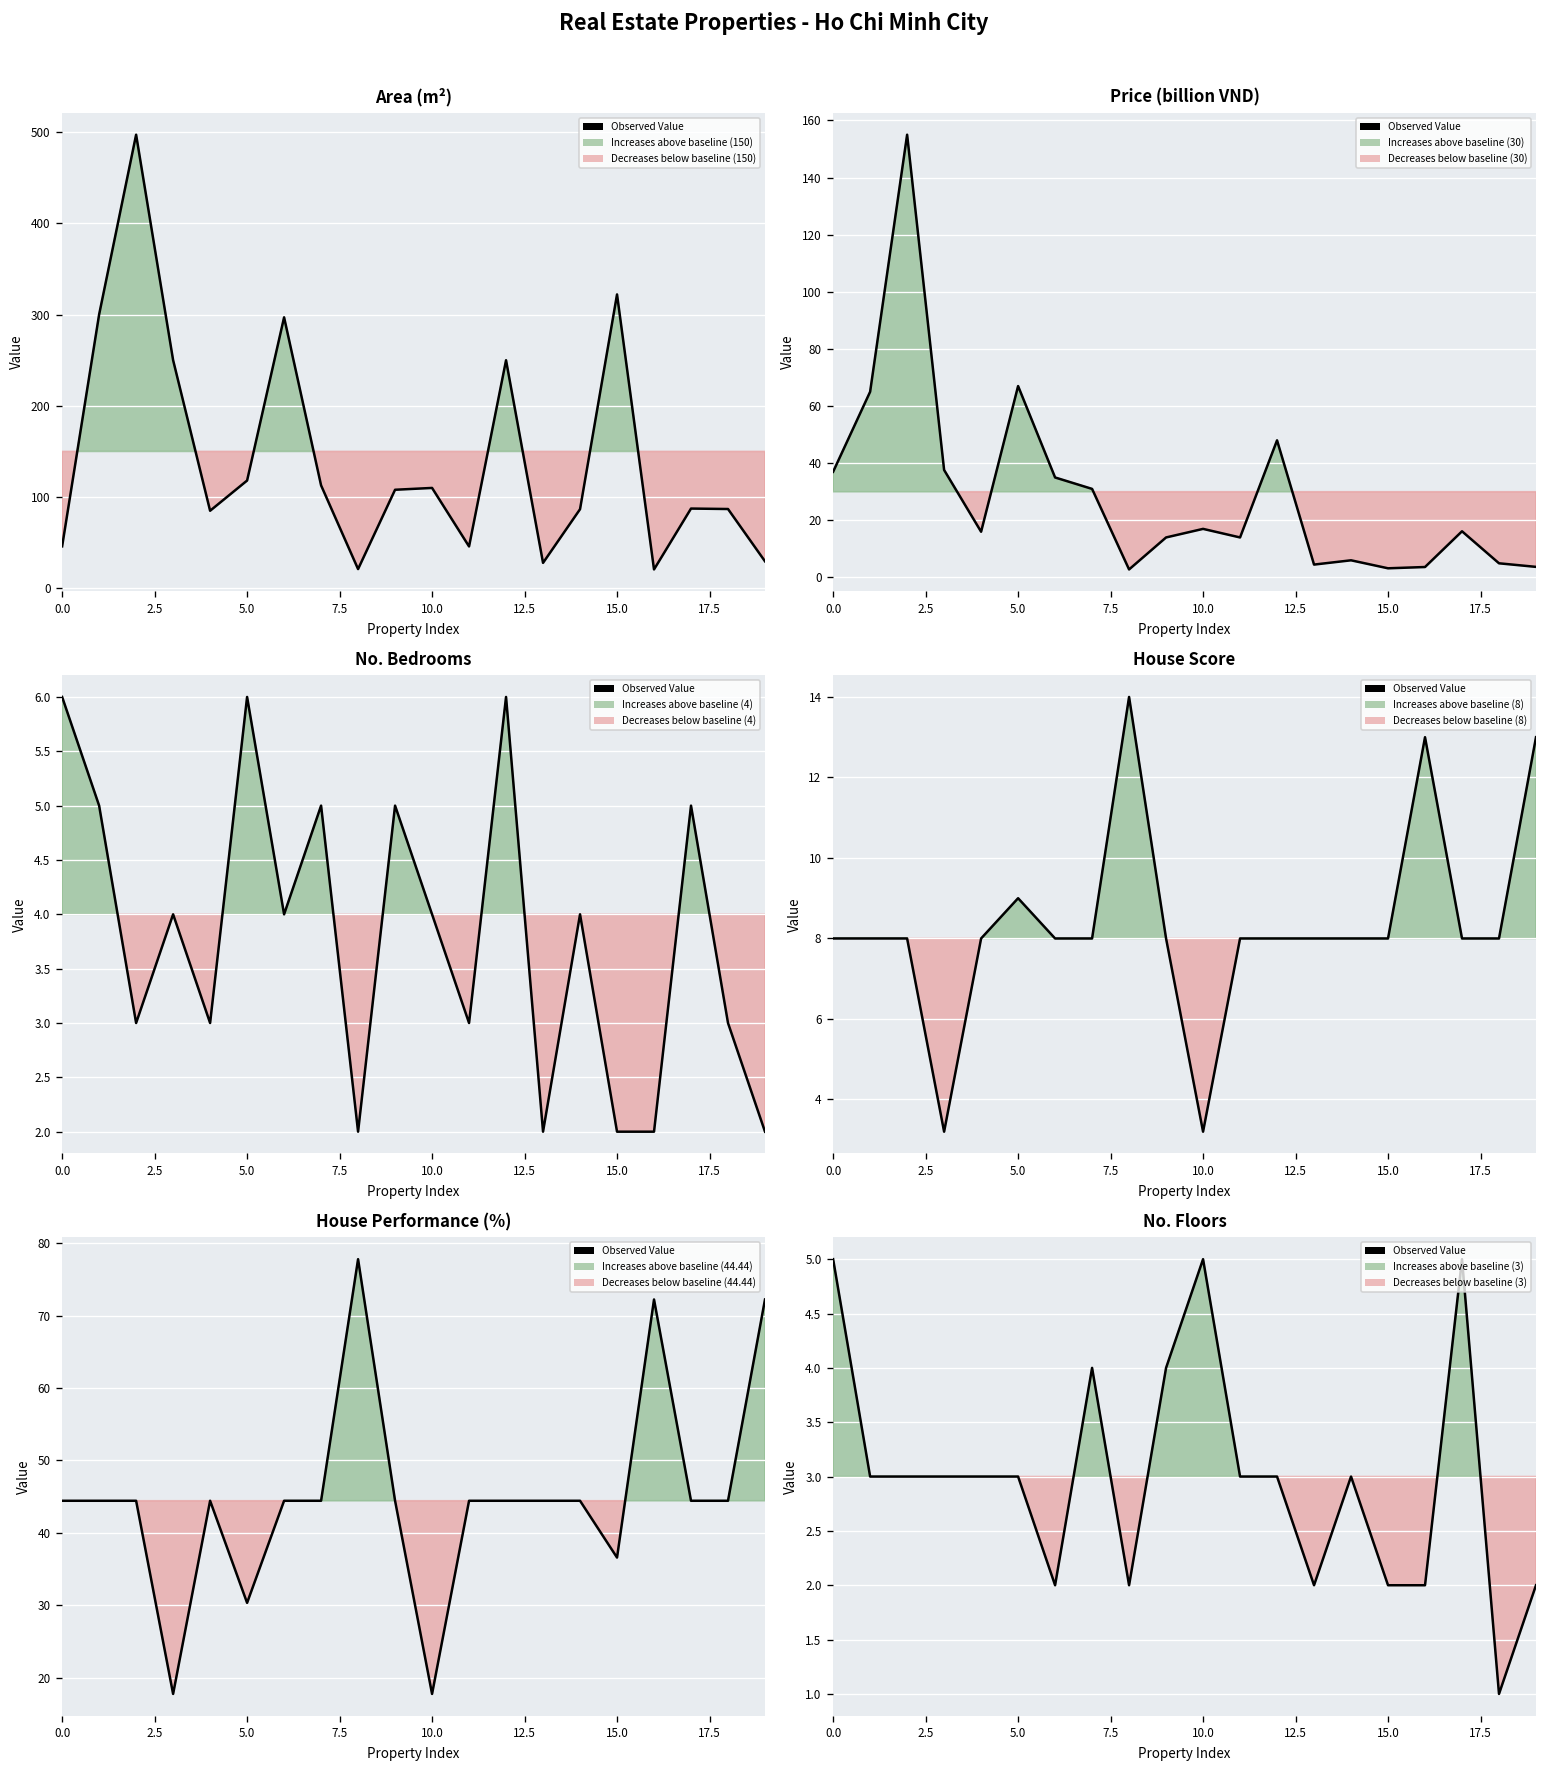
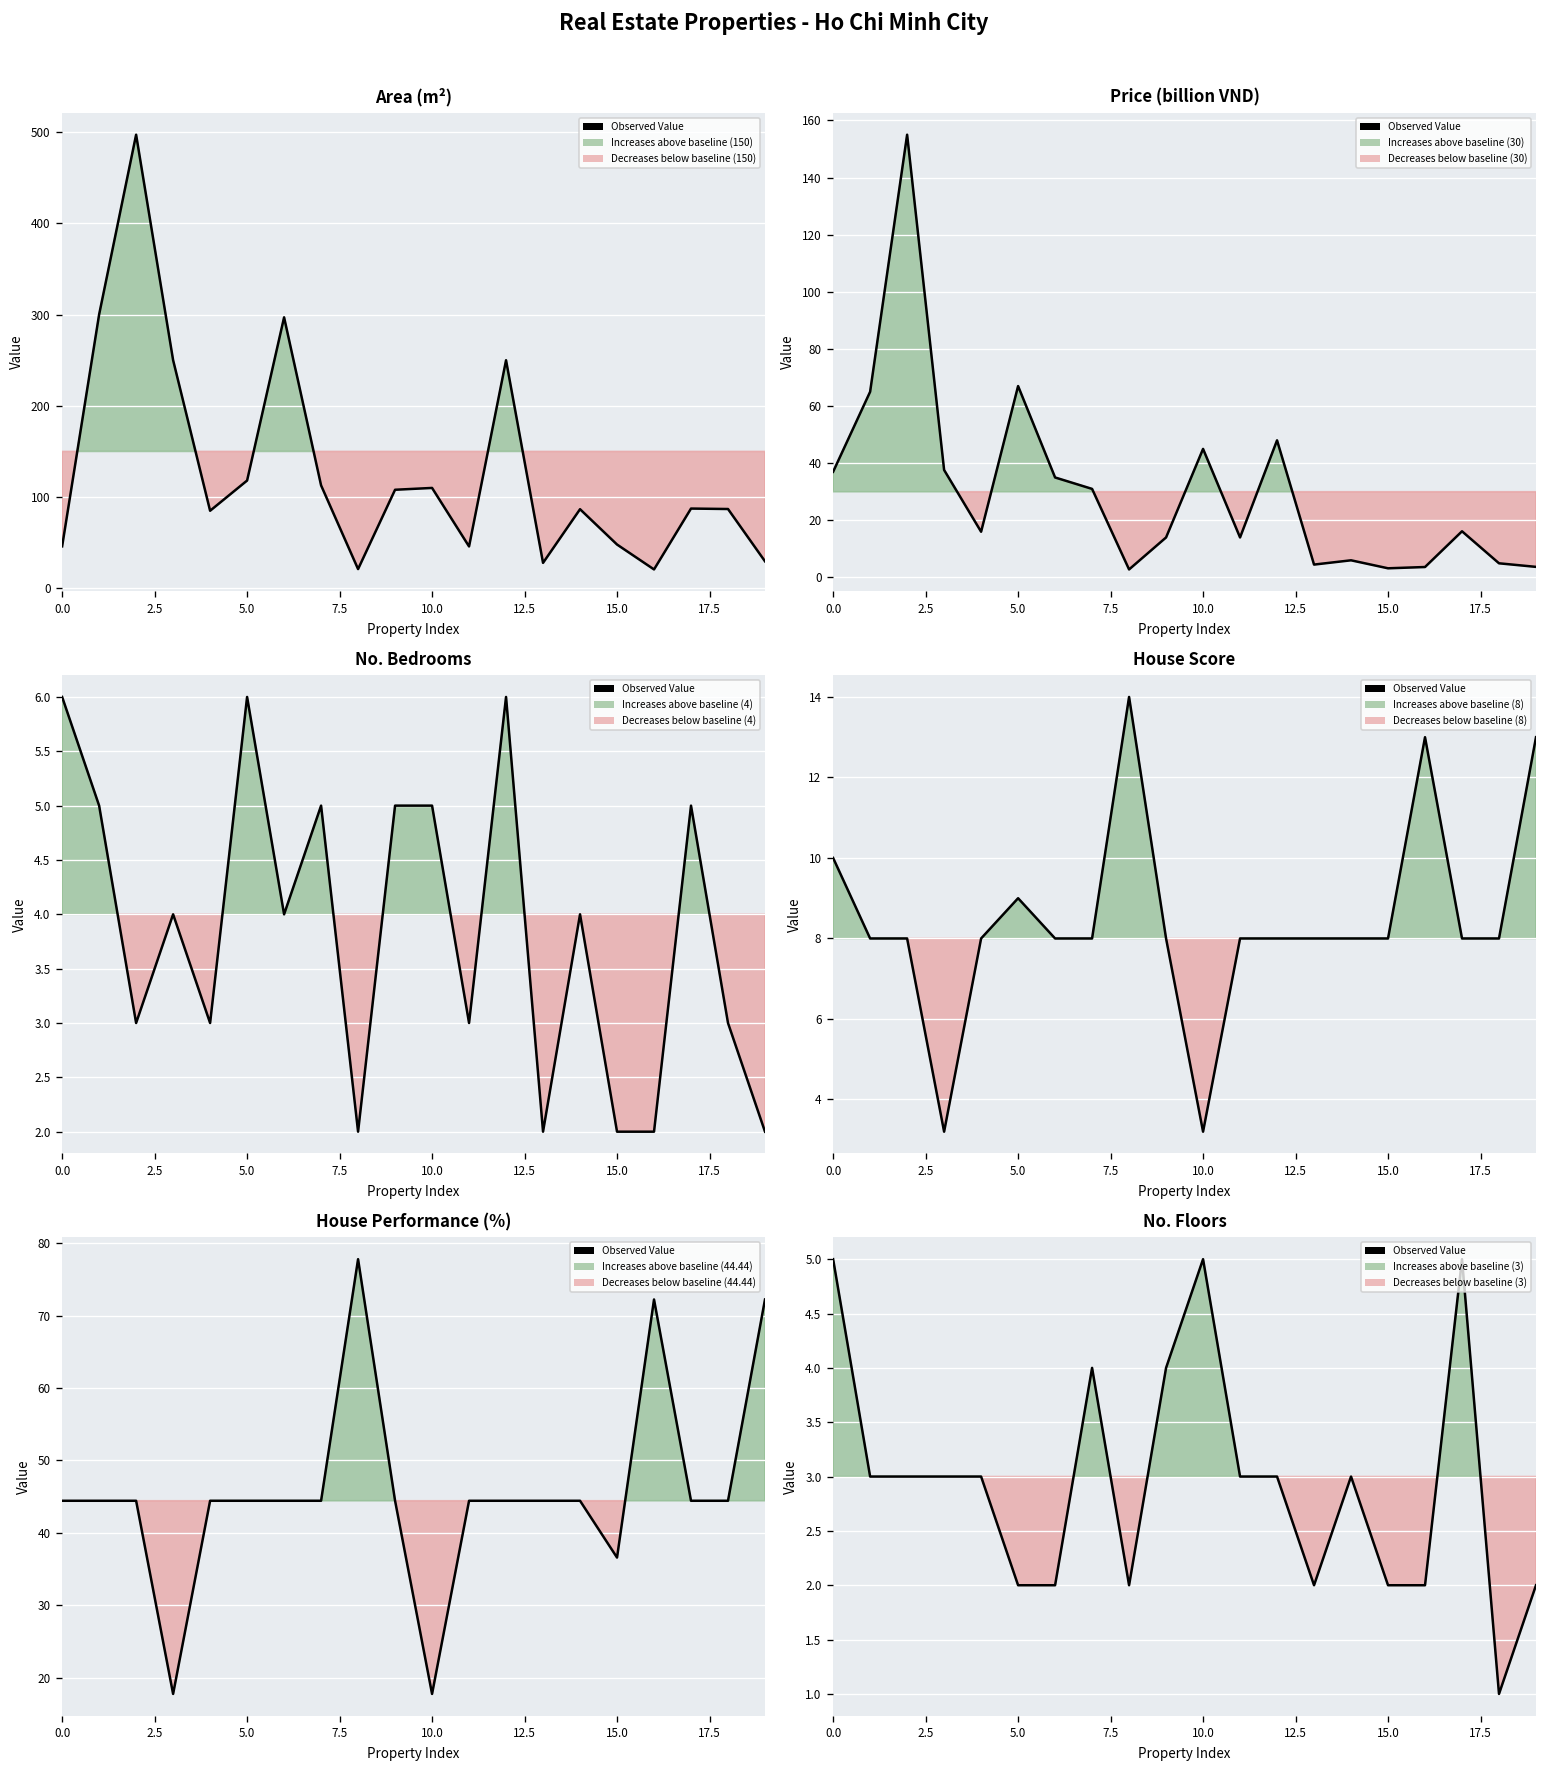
  {
    "Area (m²)": {
      "0.0": 50,
      "5.0": 120,
      "10.0": 110,
-     "15.0": 320
+     "15.0": 50
    },
    "Price (billion VND)": {
      "0.0": 37,
      "5.0": 67,
-     "10.0": 17,
+     "10.0": 45,
      "15.0": 3
    },
    "No. Bedrooms": {
      "0.0": 6,
      "5.0": 6,
-     "10.0": 4,
+     "10.0": 5,
      "15.0": 2
    },
    "House Score": {
-     "0.0": 8,
+     "0.0": 10,
      "5.0": 9,
      "10.0": 3.2,
      "15.0": 8
    },
    "House Performance (%)": {
      "0.0": 44,
-     "5.0": 30,
+     "5.0": 44,
      "10.0": 18,
      "15.0": 37
    },
    "No. Floors": {
      "0.0": 5,
-     "5.0": 3,
+     "5.0": 2,
      "10.0": 5,
      "15.0": 2
    }
  }
